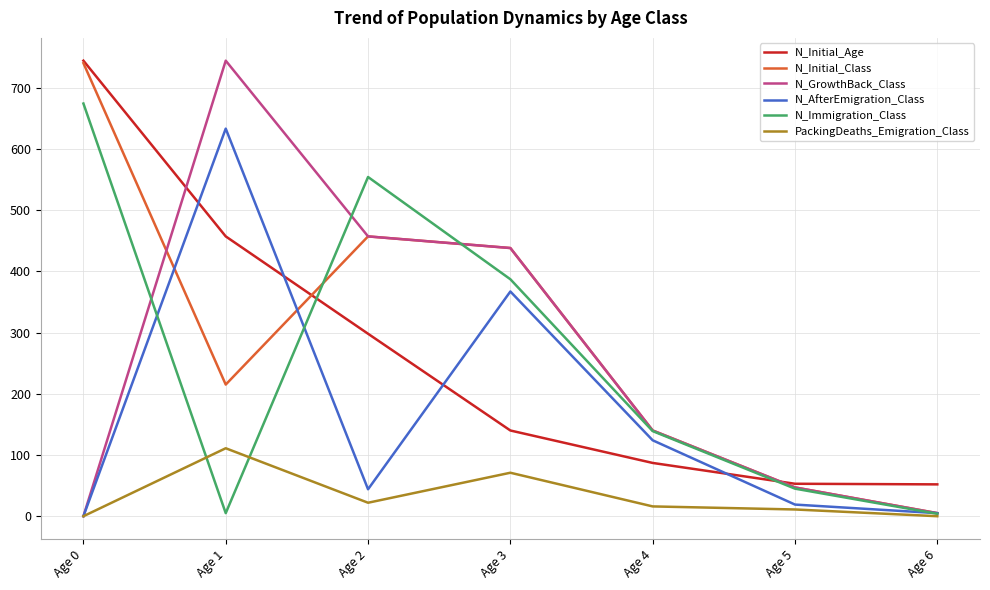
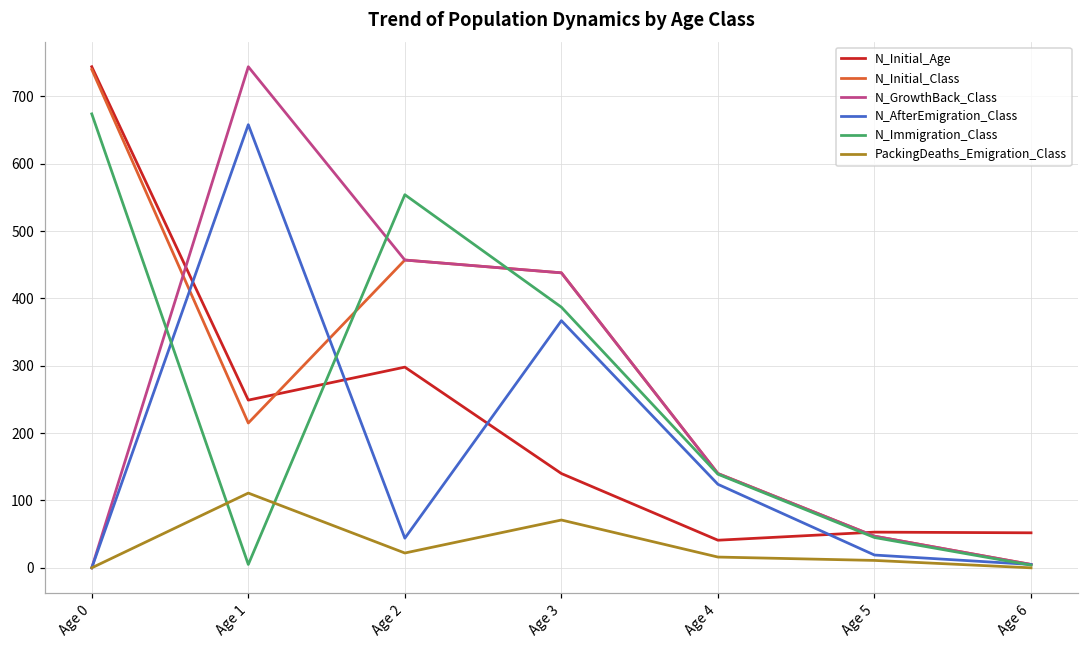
  {
    "N_Initial_Age": {
-     "Age 1": 460,
+     "Age 1": 250,
      "Age 2": 300,
      "Age 3": 140,
-     "Age 4": 90,
+     "Age 4": 40,
      "Age 5": 50,
      "Age 6": 50
    },
    "N_Initial_Class": {
      "Age 1": 220
    },
    "N_GrowthBack_Class": {
      "Age 1": 740
    },
    "N_AfterEmigration_Class": {
-     "Age 1": 630,
+     "Age 1": 660,
      "Age 2": 40,
      "Age 3": 370,
      "Age 4": 120,
      "Age 5": 20
    },
    "N_Immigration_Class": {
      "Age 0": 670,
      "Age 1": 10,
      "Age 2": 550,
      "Age 3": 390
    },
    "PackingDeaths_Emigration_Class": {
      "Age 1": 110,
      "Age 2": 20,
      "Age 3": 70,
      "Age 4": 20,
      "Age 5": 10
    }
  }
